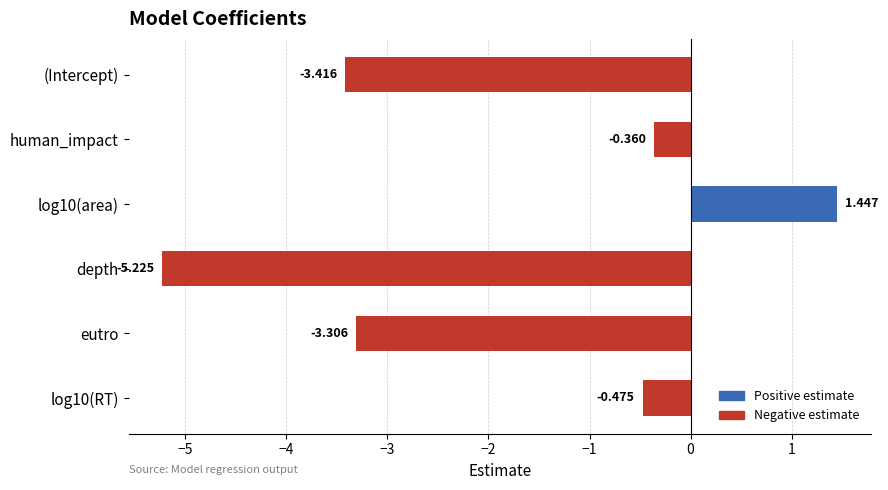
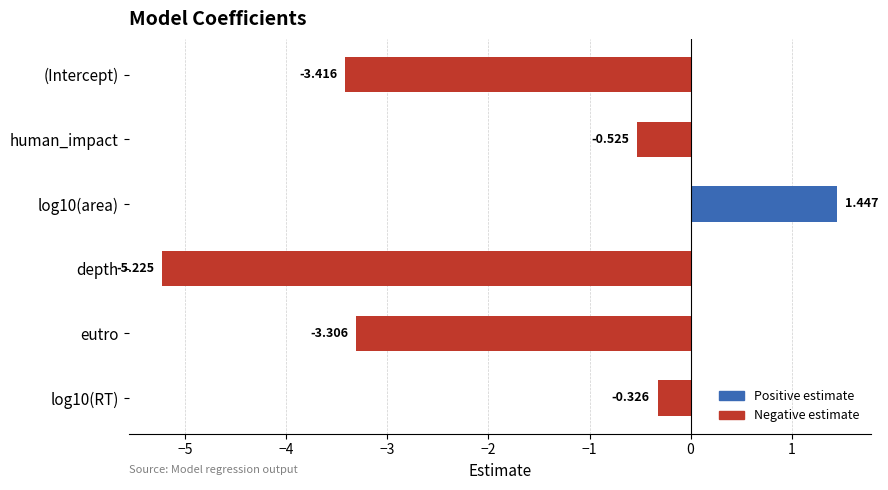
  {
    "(Intercept)": -3.416,
-   "human_impact": -0.360,
+   "human_impact": -0.525,
    "log10(area)": 1.447,
    "depth": -5.225,
    "eutro": -3.306,
-   "log10(RT)": -0.475
+   "log10(RT)": -0.326
  }
